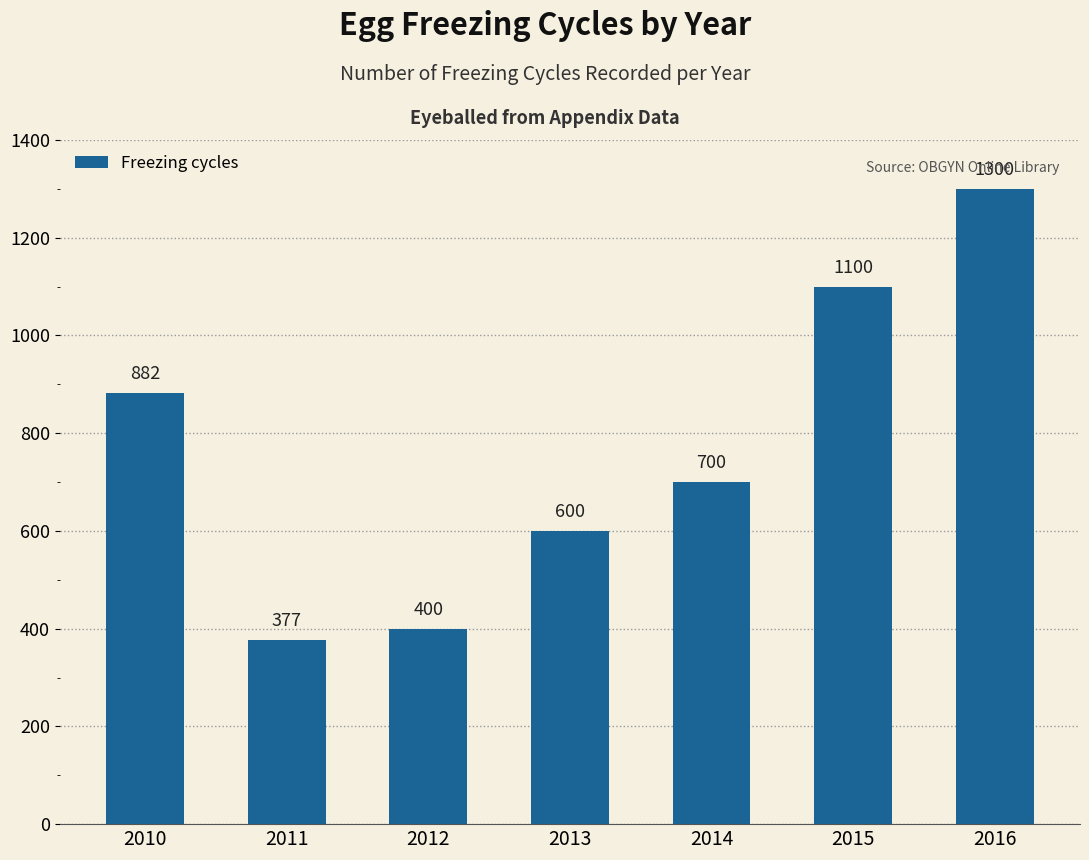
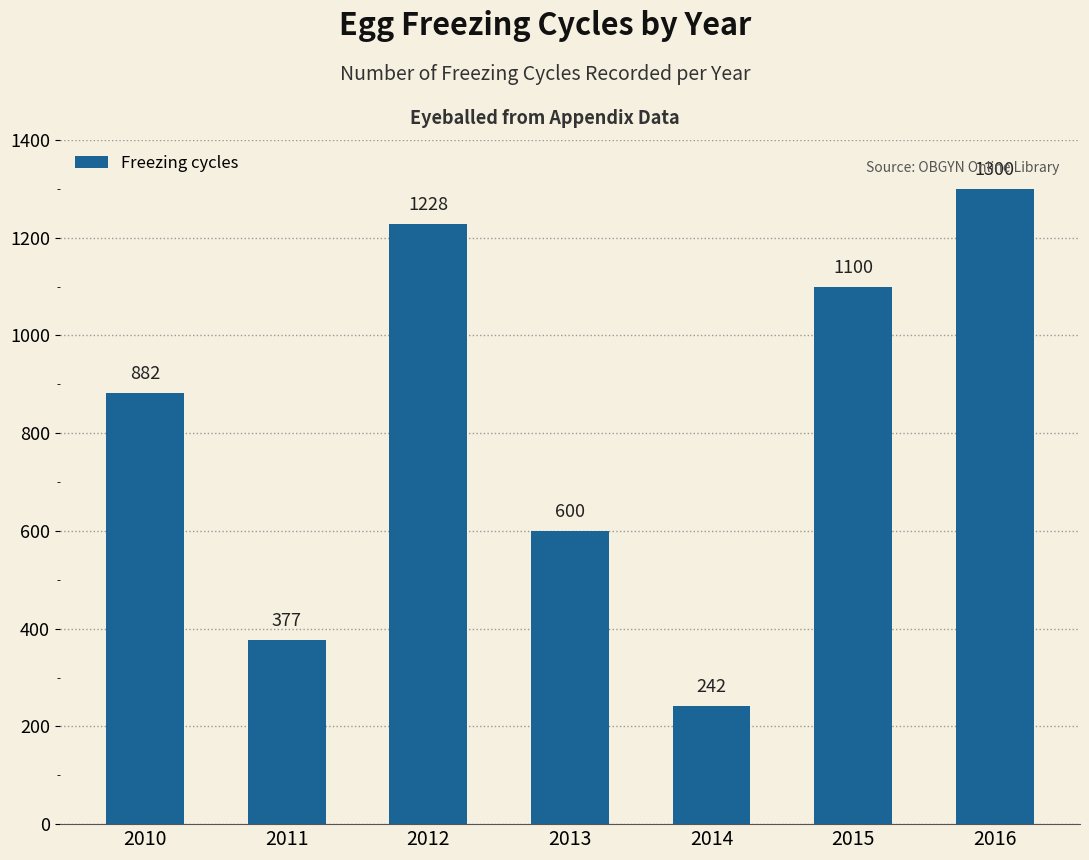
  {
    "2010": 882,
    "2011": 377,
-   "2012": 400,
+   "2012": 1228,
    "2013": 600,
-   "2014": 700,
+   "2014": 242,
    "2015": 1100
  }
